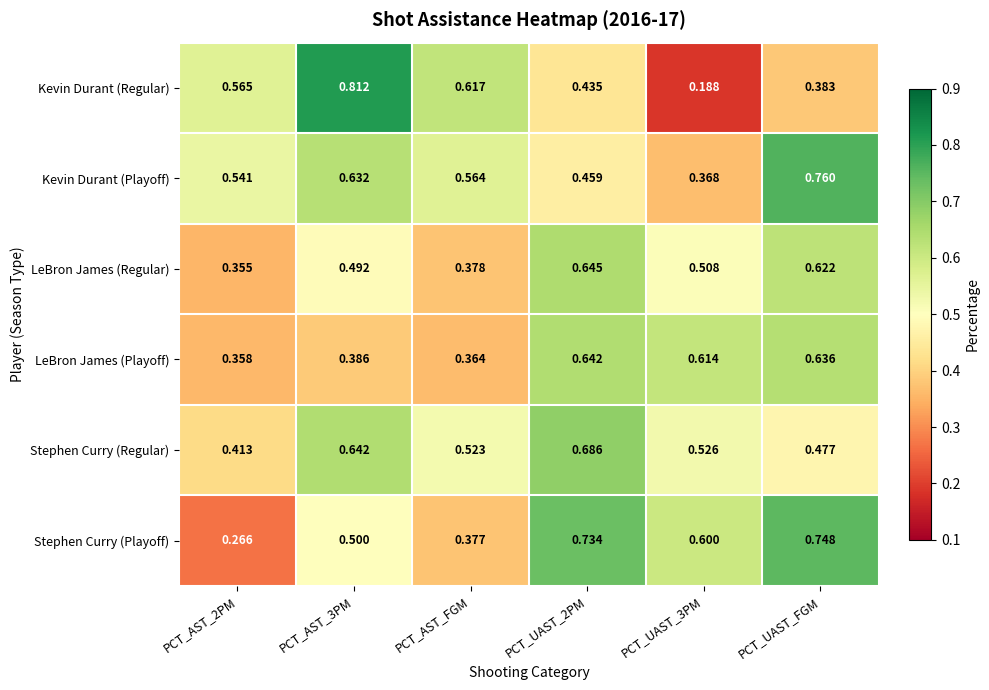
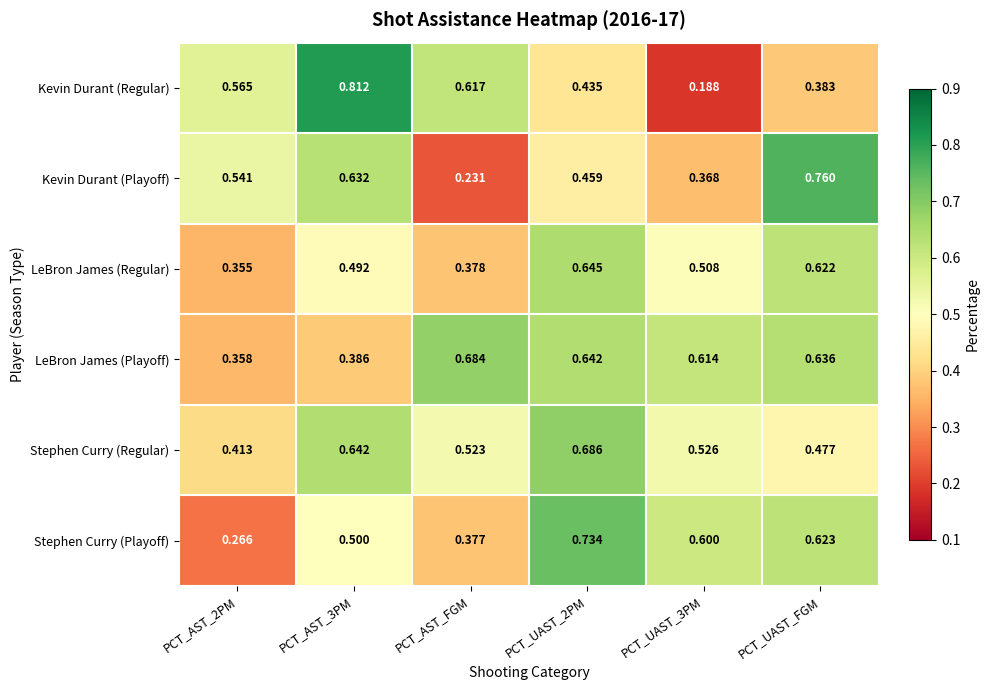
  {
    "Kevin Durant (Regular)": {
      "PCT_AST_2PM": 0.565,
      "PCT_AST_3PM": 0.812,
      "PCT_AST_FGM": 0.617,
      "PCT_UAST_2PM": 0.435,
      "PCT_UAST_3PM": 0.188,
      "PCT_UAST_FGM": 0.383
    },
    "Kevin Durant (Playoff)": {
      "PCT_AST_2PM": 0.541,
      "PCT_AST_3PM": 0.632,
-     "PCT_AST_FGM": 0.564,
+     "PCT_AST_FGM": 0.231,
      "PCT_UAST_2PM": 0.459,
      "PCT_UAST_3PM": 0.368,
      "PCT_UAST_FGM": 0.760
    },
    "LeBron James (Regular)": {
      "PCT_AST_2PM": 0.355,
      "PCT_AST_3PM": 0.492,
      "PCT_AST_FGM": 0.378,
      "PCT_UAST_2PM": 0.645,
      "PCT_UAST_3PM": 0.508,
      "PCT_UAST_FGM": 0.622
    },
    "LeBron James (Playoff)": {
      "PCT_AST_2PM": 0.358,
      "PCT_AST_3PM": 0.386,
-     "PCT_AST_FGM": 0.364,
+     "PCT_AST_FGM": 0.684,
      "PCT_UAST_2PM": 0.642,
      "PCT_UAST_3PM": 0.614,
      "PCT_UAST_FGM": 0.636
    },
    "Stephen Curry (Regular)": {
      "PCT_AST_2PM": 0.413,
      "PCT_AST_3PM": 0.642,
      "PCT_AST_FGM": 0.523,
      "PCT_UAST_2PM": 0.686,
      "PCT_UAST_3PM": 0.526,
      "PCT_UAST_FGM": 0.477
    },
    "Stephen Curry (Playoff)": {
      "PCT_AST_2PM": 0.266,
      "PCT_AST_3PM": 0.500,
      "PCT_AST_FGM": 0.377,
      "PCT_UAST_2PM": 0.734,
      "PCT_UAST_3PM": 0.600,
-     "PCT_UAST_FGM": 0.748
+     "PCT_UAST_FGM": 0.623
    }
  }
